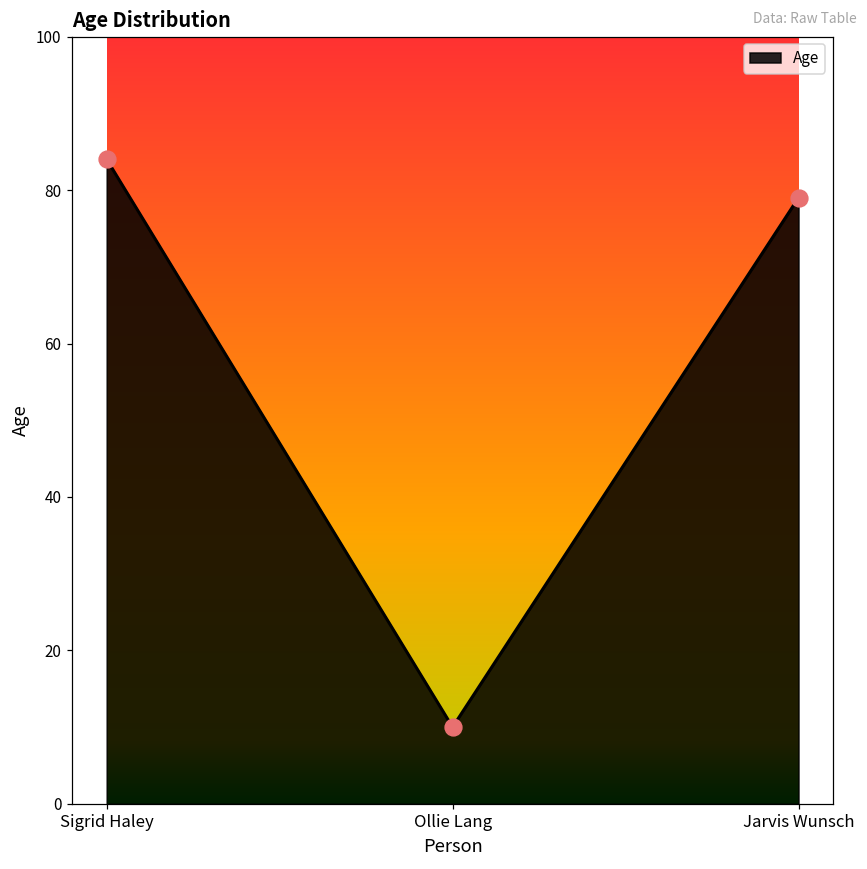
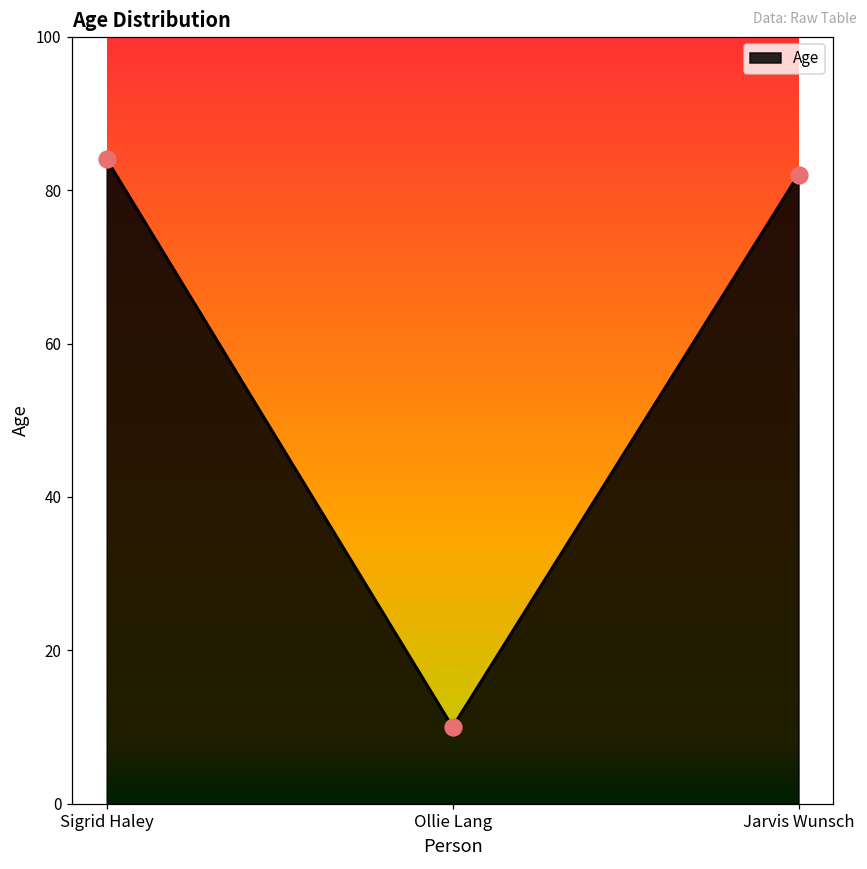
  {
    "Sigrid Haley": 84,
    "Ollie Lang": 10,
-   "Jarvis Wunsch": 79
+   "Jarvis Wunsch": 82
  }
